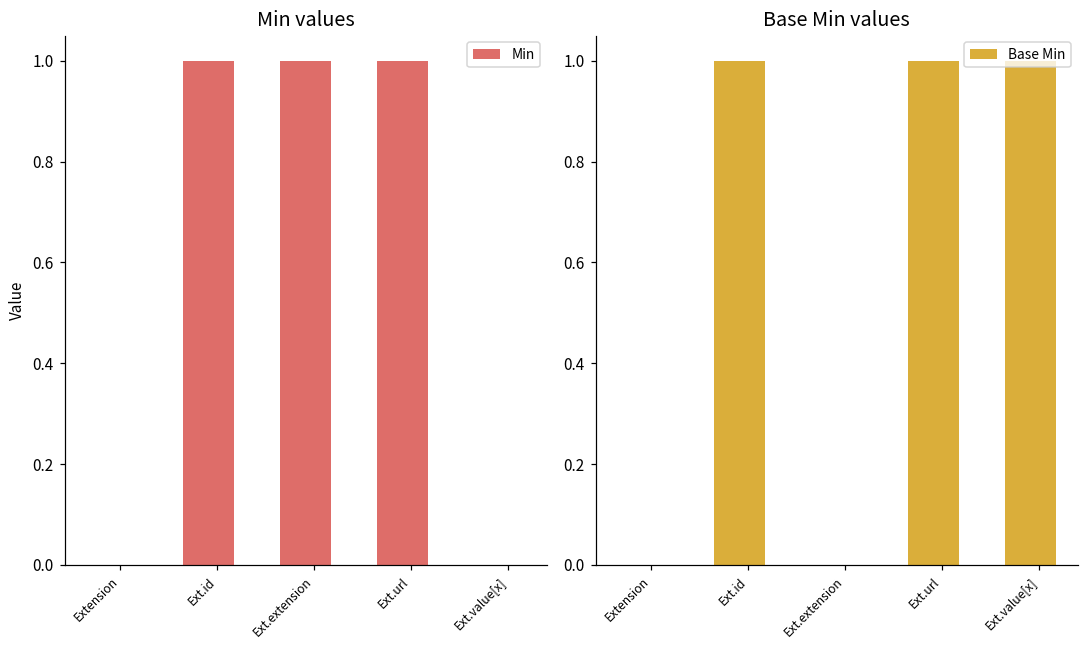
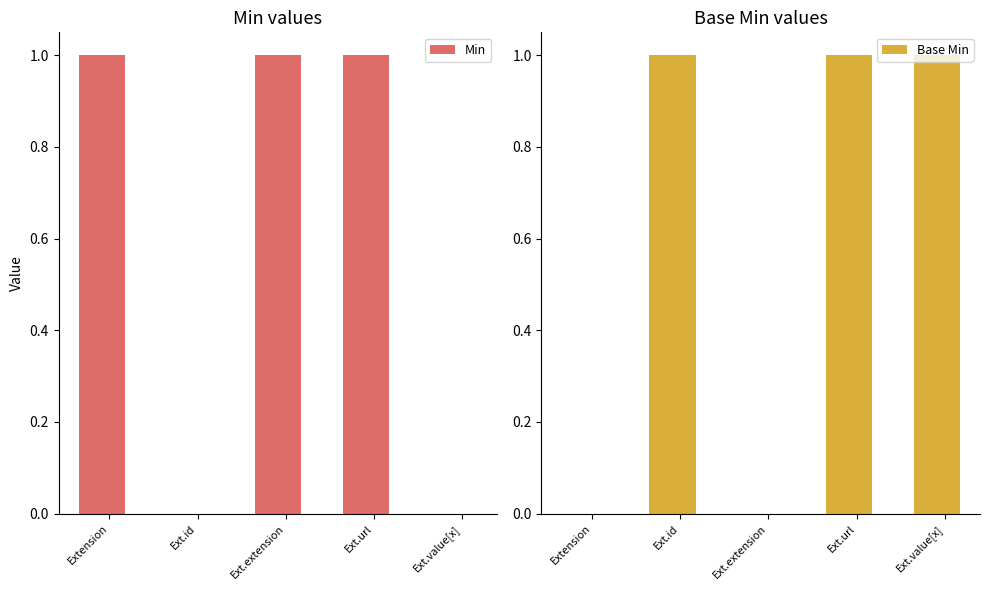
  {
    "Min values": {
-     "Extension": 0,
-     "Ext.id": 1,
+     "Extension": 1,
+     "Ext.id": 0,
      "Ext.extension": 1,
      "Ext.url": 1,
      "Ext.value[x]": 0
    },
    "Base Min values": {
      "Extension": 0.00,
      "Ext.id": 1.00,
      "Ext.extension": 0.00,
      "Ext.url": 1.00
    }
  }
